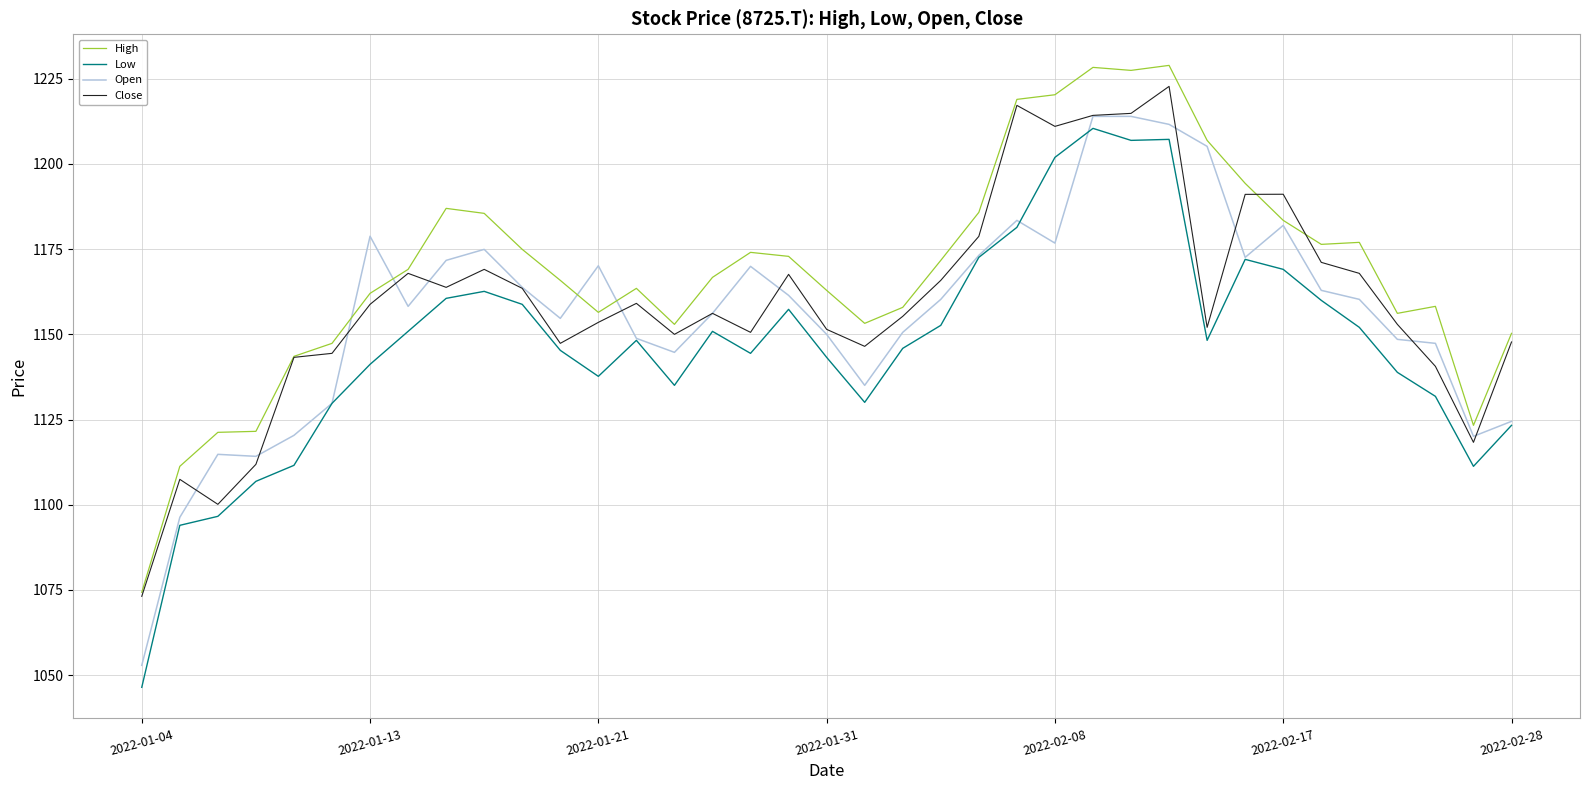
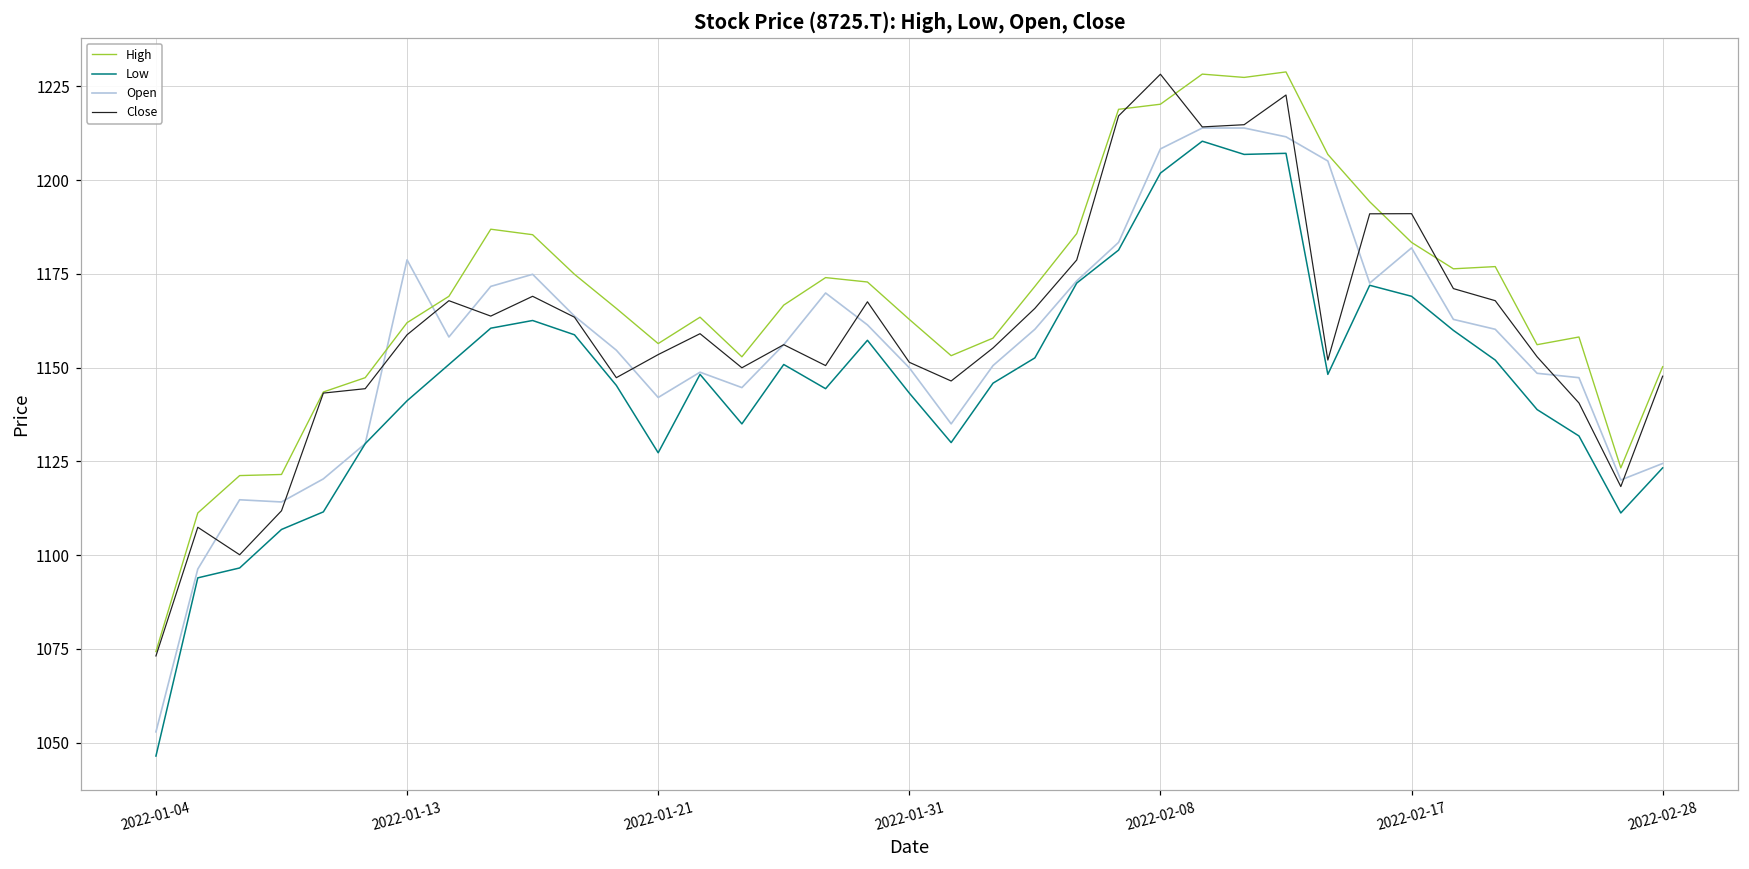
  {
    "High": {
      "2022-01-04": 1074,
      "2022-01-13": 1162,
      "2022-01-21": 1156,
      "2022-01-31": 1163,
      "2022-02-08": 1220,
      "2022-02-17": 1183,
      "2022-02-28": 1150
    },
    "Low": {
      "2022-01-04": 1046,
      "2022-01-13": 1141,
-     "2022-01-21": 1138,
+     "2022-01-21": 1127,
      "2022-01-31": 1143,
      "2022-02-08": 1202,
      "2022-02-17": 1169,
      "2022-02-28": 1123
    },
    "Open": {
      "2022-01-04": 1053,
      "2022-01-13": 1179,
-     "2022-01-21": 1170,
+     "2022-01-21": 1142,
      "2022-01-31": 1150,
-     "2022-02-08": 1177,
+     "2022-02-08": 1208,
      "2022-02-17": 1182,
      "2022-02-28": 1124
    },
    "Close": {
      "2022-01-04": 1073,
      "2022-01-13": 1159,
      "2022-01-21": 1154,
      "2022-01-31": 1151,
-     "2022-02-08": 1211,
+     "2022-02-08": 1228,
      "2022-02-17": 1191,
      "2022-02-28": 1148
    }
  }
